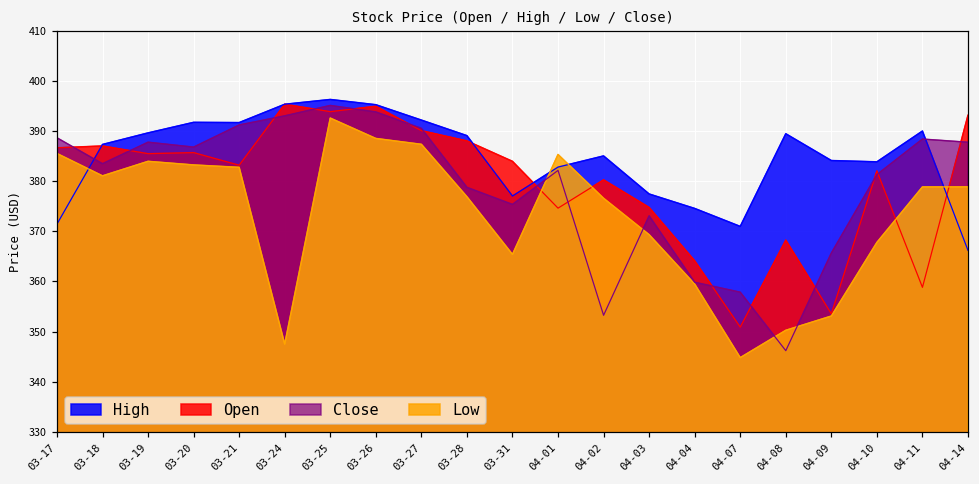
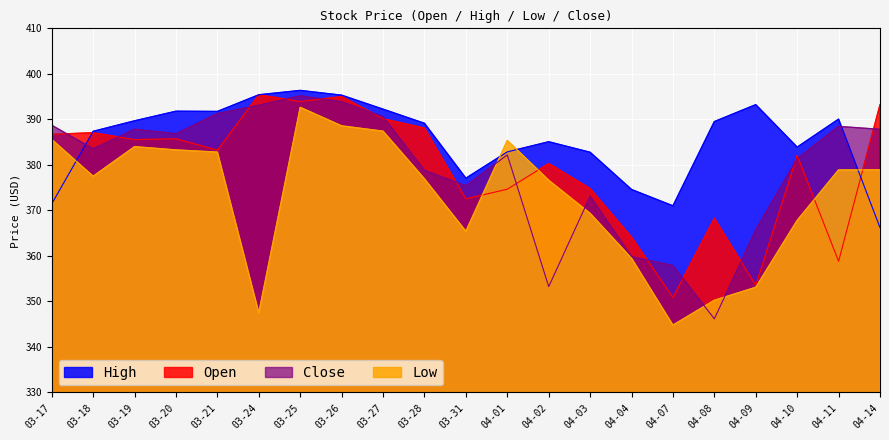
  {
    "High": {
      "03-17": 371,
      "03-19": 390,
      "03-20": 392,
      "03-25": 396,
      "03-27": 392,
      "03-28": 389,
      "03-31": 377,
      "04-01": 383,
      "04-02": 385,
-     "04-03": 377,
+     "04-03": 383,
      "04-04": 375,
      "04-07": 371,
      "04-08": 390,
-     "04-09": 384,
+     "04-09": 393,
      "04-10": 384,
      "04-11": 390,
      "04-14": 366
    },
    "Open": {
      "03-17": 387,
      "03-19": 386,
      "03-20": 386,
      "03-25": 394,
      "03-28": 388,
-     "03-31": 384,
+     "03-31": 373,
      "04-01": 375,
      "04-02": 380,
      "04-03": 375,
      "04-04": 364,
      "04-07": 351,
      "04-08": 368,
      "04-10": 382,
      "04-11": 359,
      "04-14": 393
    },
    "Close": {
      "03-17": 389,
      "03-18": 384,
      "03-19": 388,
      "03-20": 387,
      "03-24": 393,
      "03-25": 395,
      "03-26": 394,
      "03-28": 379,
      "03-31": 375,
      "04-01": 382,
      "04-02": 353,
      "04-03": 373,
      "04-07": 358,
      "04-08": 346,
      "04-09": 366,
      "04-10": 381,
      "04-11": 388,
      "04-14": 388
    },
    "Low": {
      "03-17": 386,
-     "03-18": 381,
+     "03-18": 378,
      "03-19": 384,
      "03-20": 383,
      "03-24": 347,
      "03-25": 393,
      "03-26": 389,
      "03-27": 387,
      "03-28": 377,
      "03-31": 365,
      "04-01": 385,
      "04-02": 377,
      "04-03": 369,
      "04-07": 345,
      "04-08": 350,
      "04-10": 368,
      "04-11": 379,
      "04-14": 379
    }
  }
